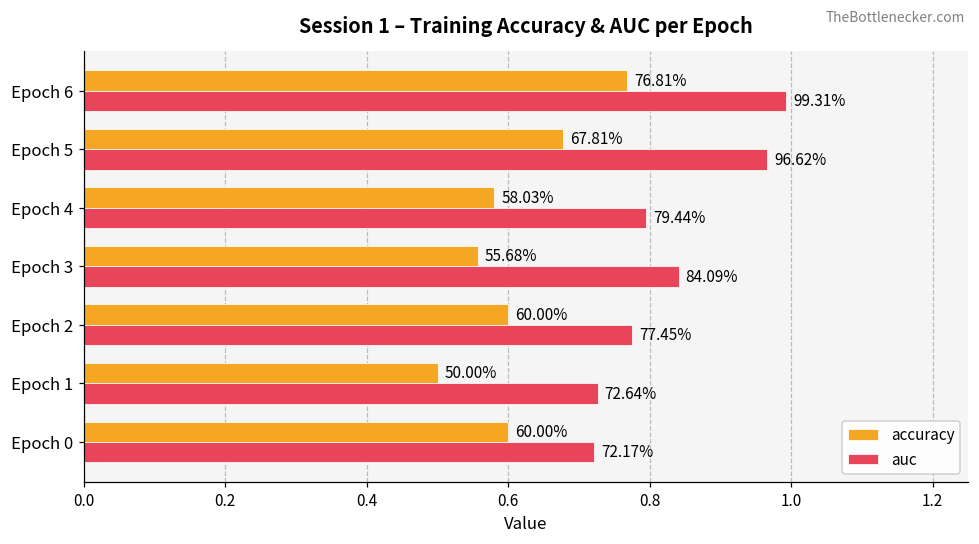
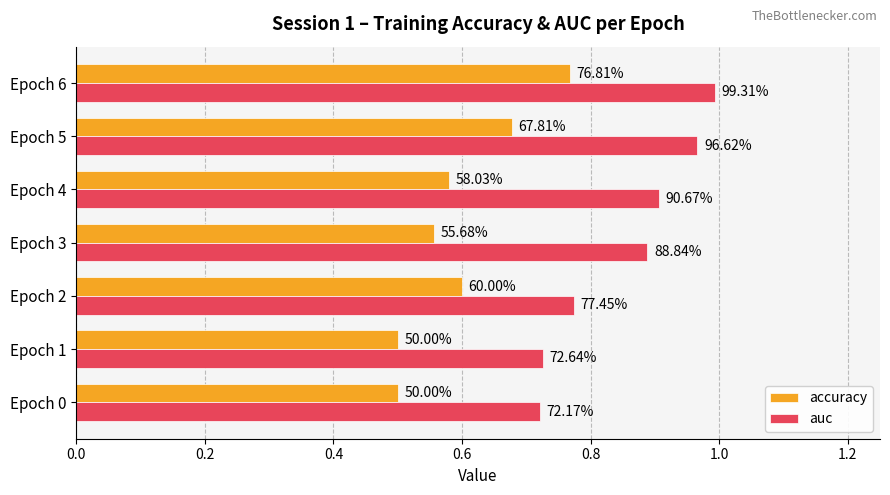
  {
    "accuracy": {
      "Epoch 6": "76.81%",
      "Epoch 5": "67.81%",
      "Epoch 4": "58.03%",
      "Epoch 3": "55.68%",
      "Epoch 2": "60.00%",
      "Epoch 1": "50.00%",
-     "Epoch 0": "60.00%"
+     "Epoch 0": "50.00%"
    },
    "auc": {
      "Epoch 6": "99.31%",
      "Epoch 5": "96.62%",
-     "Epoch 4": "79.44%",
-     "Epoch 3": "84.09%",
+     "Epoch 4": "90.67%",
+     "Epoch 3": "88.84%",
      "Epoch 2": "77.45%",
      "Epoch 1": "72.64%",
      "Epoch 0": "72.17%"
    }
  }
